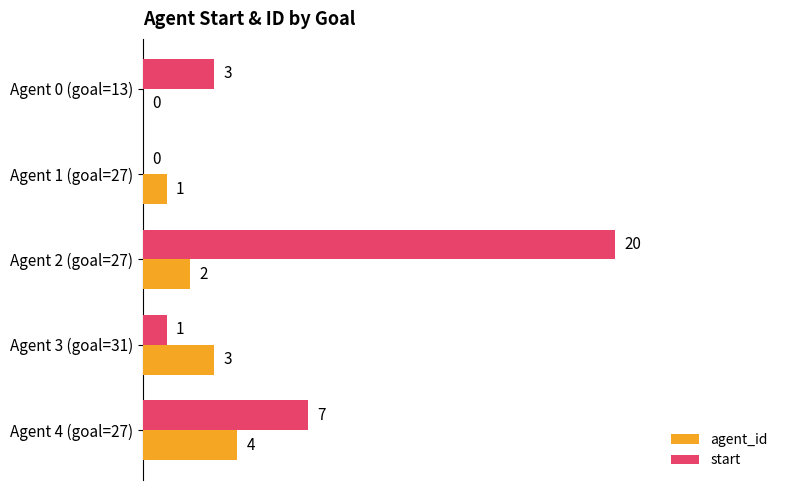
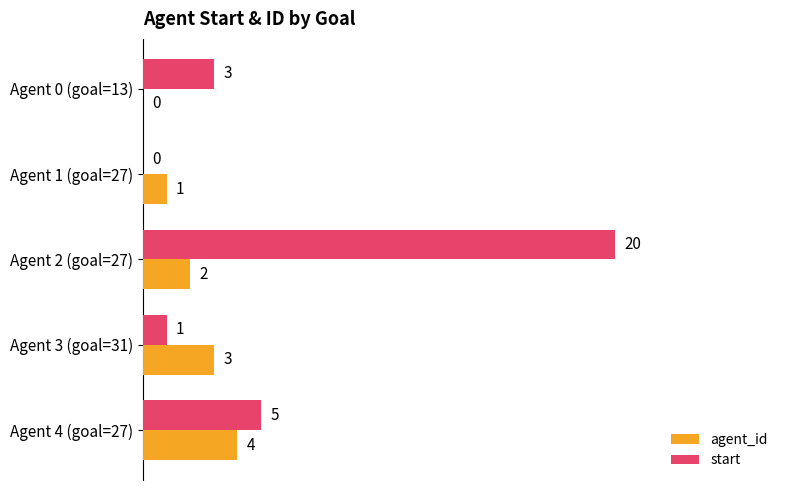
  {
    "agent_id": {
      "Agent 0 (goal=13)": 0,
      "Agent 1 (goal=27)": 1,
      "Agent 2 (goal=27)": 2,
      "Agent 3 (goal=31)": 3,
      "Agent 4 (goal=27)": 4
    },
    "start": {
      "Agent 0 (goal=13)": 3,
      "Agent 1 (goal=27)": 0,
      "Agent 2 (goal=27)": 20,
      "Agent 3 (goal=31)": 1,
-     "Agent 4 (goal=27)": 7
+     "Agent 4 (goal=27)": 5
    }
  }
